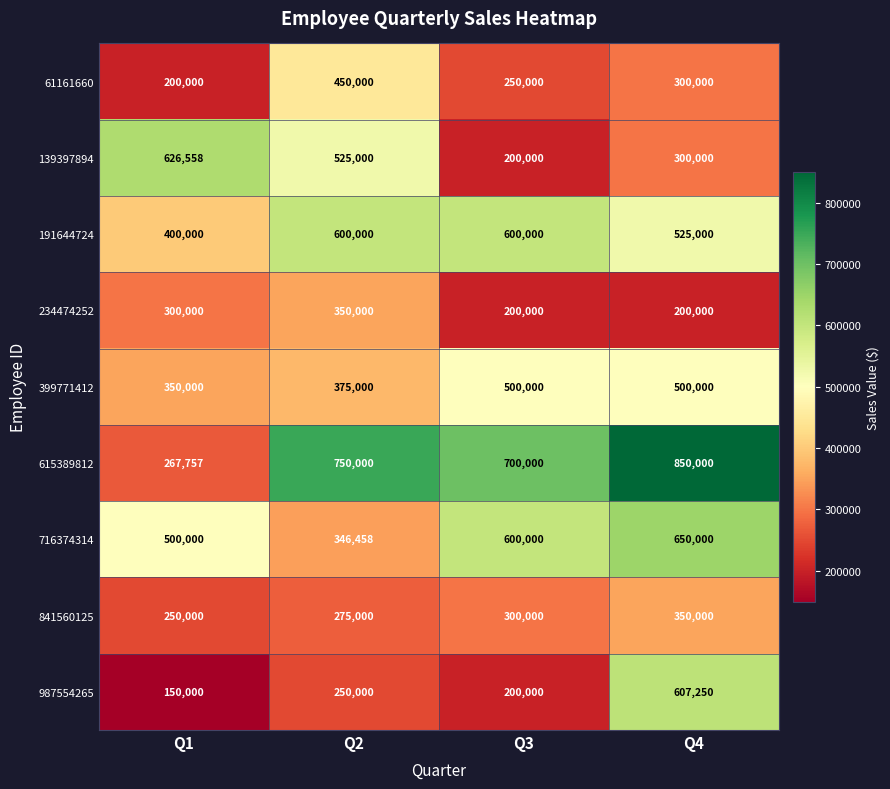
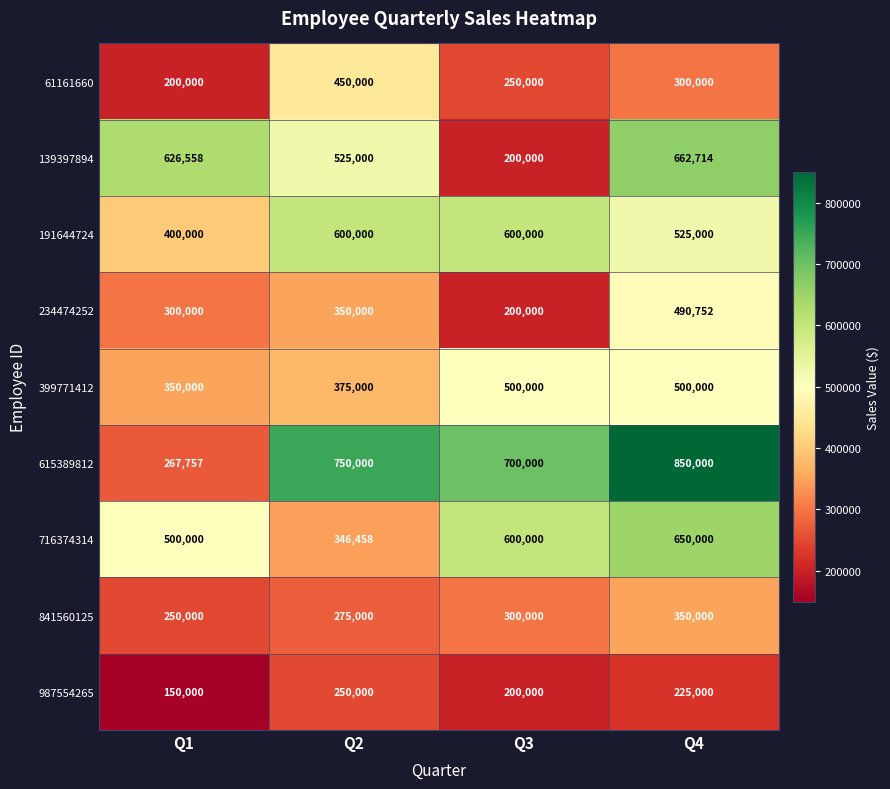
  {
    "61161660": {
      "Q1": "200,000",
      "Q2": "450,000",
      "Q3": "250,000",
      "Q4": "300,000"
    },
    "139397894": {
      "Q1": "626,558",
      "Q2": "525,000",
      "Q3": "200,000",
-     "Q4": "300,000"
+     "Q4": "662,714"
    },
    "191644724": {
      "Q1": "400,000",
      "Q2": "600,000",
      "Q3": "600,000",
      "Q4": "525,000"
    },
    "234474252": {
      "Q1": "300,000",
      "Q2": "350,000",
      "Q3": "200,000",
-     "Q4": "200,000"
+     "Q4": "490,752"
    },
    "399771412": {
      "Q1": "350,000",
      "Q2": "375,000",
      "Q3": "500,000",
      "Q4": "500,000"
    },
    "615389812": {
      "Q1": "267,757",
      "Q2": "750,000",
      "Q3": "700,000",
      "Q4": "850,000"
    },
    "716374314": {
      "Q1": "500,000",
      "Q2": "346,458",
      "Q3": "600,000",
      "Q4": "650,000"
    },
    "841560125": {
      "Q1": "250,000",
      "Q2": "275,000",
      "Q3": "300,000",
      "Q4": "350,000"
    },
    "987554265": {
      "Q1": "150,000",
      "Q2": "250,000",
      "Q3": "200,000",
-     "Q4": "607,250"
+     "Q4": "225,000"
    }
  }
